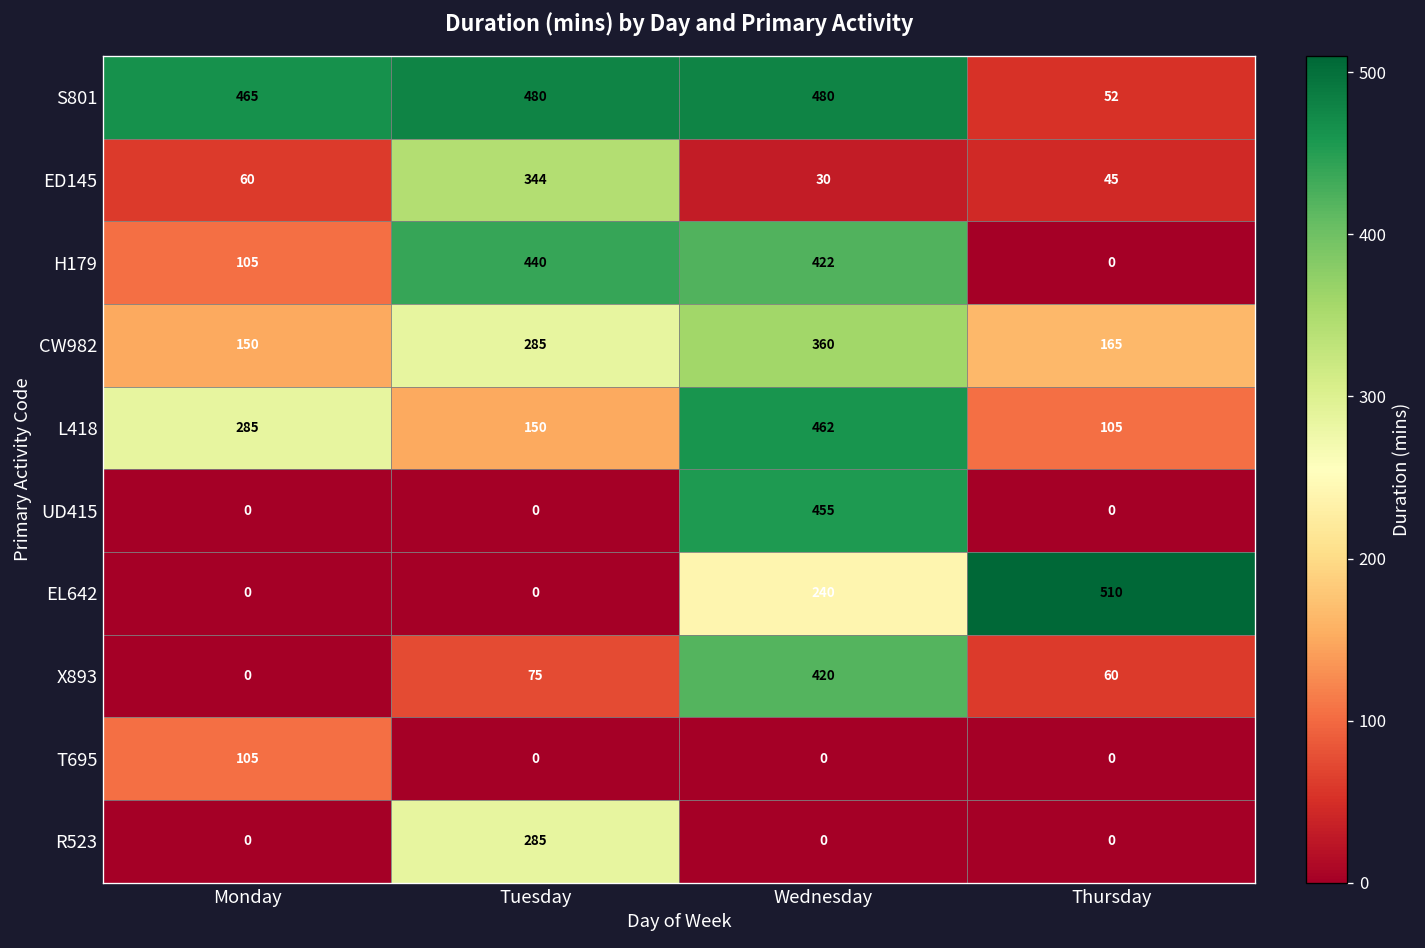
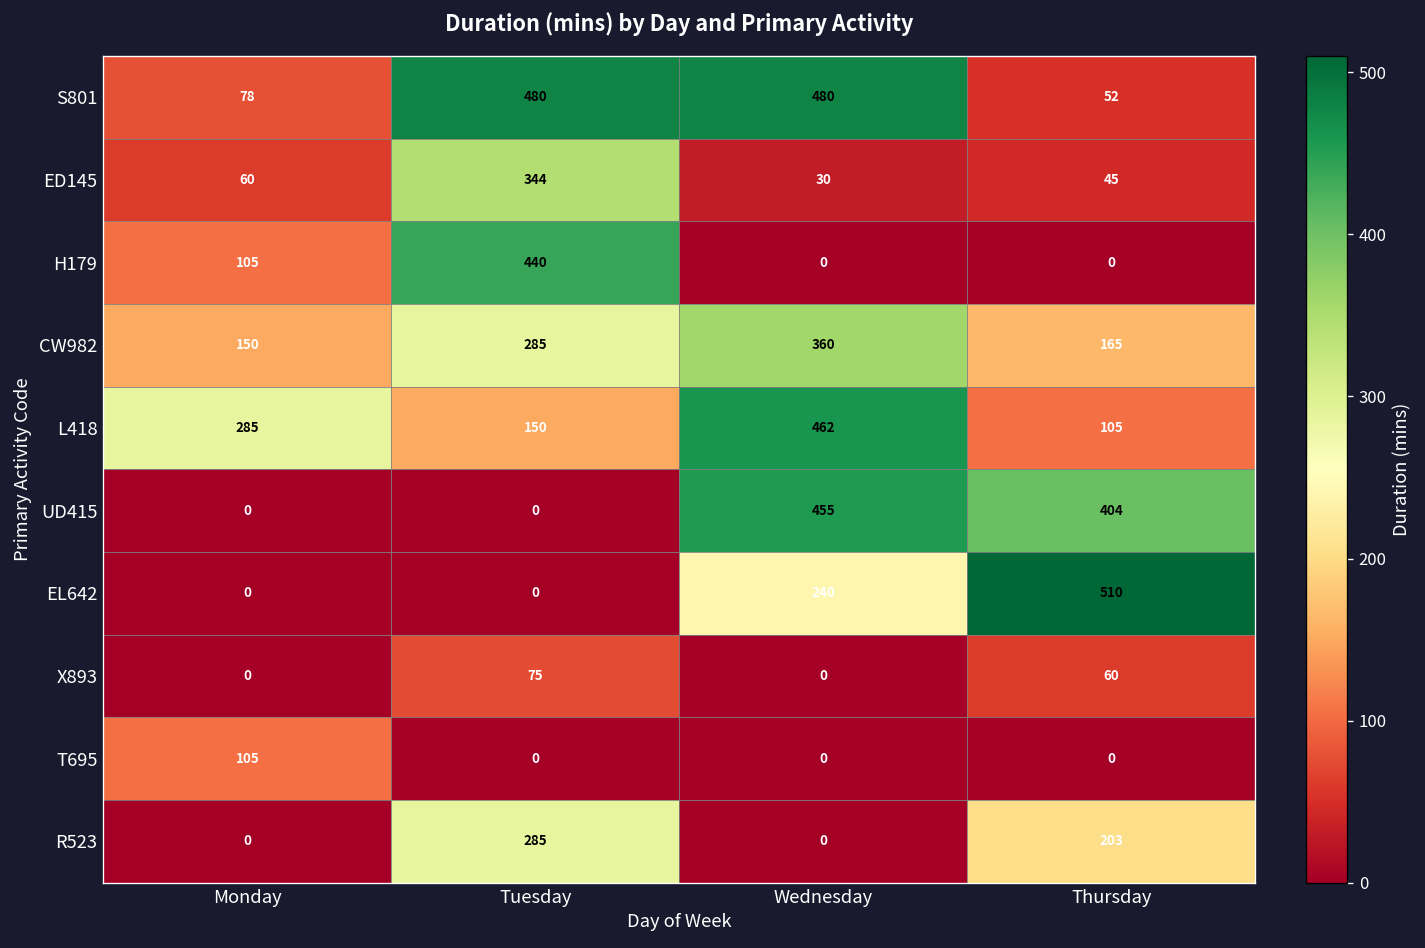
  {
    "S801": {
-     "Monday": 465,
+     "Monday": 78,
      "Tuesday": 480,
      "Wednesday": 480,
      "Thursday": 52
    },
    "ED145": {
      "Monday": 60,
      "Tuesday": 344,
      "Wednesday": 30,
      "Thursday": 45
    },
    "H179": {
      "Monday": 105,
      "Tuesday": 440,
-     "Wednesday": 422,
+     "Wednesday": 0,
      "Thursday": 0
    },
    "CW982": {
      "Monday": 150,
      "Tuesday": 285,
      "Wednesday": 360,
      "Thursday": 165
    },
    "L418": {
      "Monday": 285,
      "Tuesday": 150,
      "Wednesday": 462,
      "Thursday": 105
    },
    "UD415": {
      "Monday": 0,
      "Tuesday": 0,
      "Wednesday": 455,
-     "Thursday": 0
+     "Thursday": 404
    },
    "EL642": {
      "Monday": 0,
      "Tuesday": 0,
      "Wednesday": 240,
      "Thursday": 510
    },
    "X893": {
      "Monday": 0,
      "Tuesday": 75,
-     "Wednesday": 420,
+     "Wednesday": 0,
      "Thursday": 60
    },
    "T695": {
      "Monday": 105,
      "Tuesday": 0,
      "Wednesday": 0,
      "Thursday": 0
    },
    "R523": {
      "Monday": 0,
      "Tuesday": 285,
      "Wednesday": 0,
-     "Thursday": 0
+     "Thursday": 203
    }
  }
